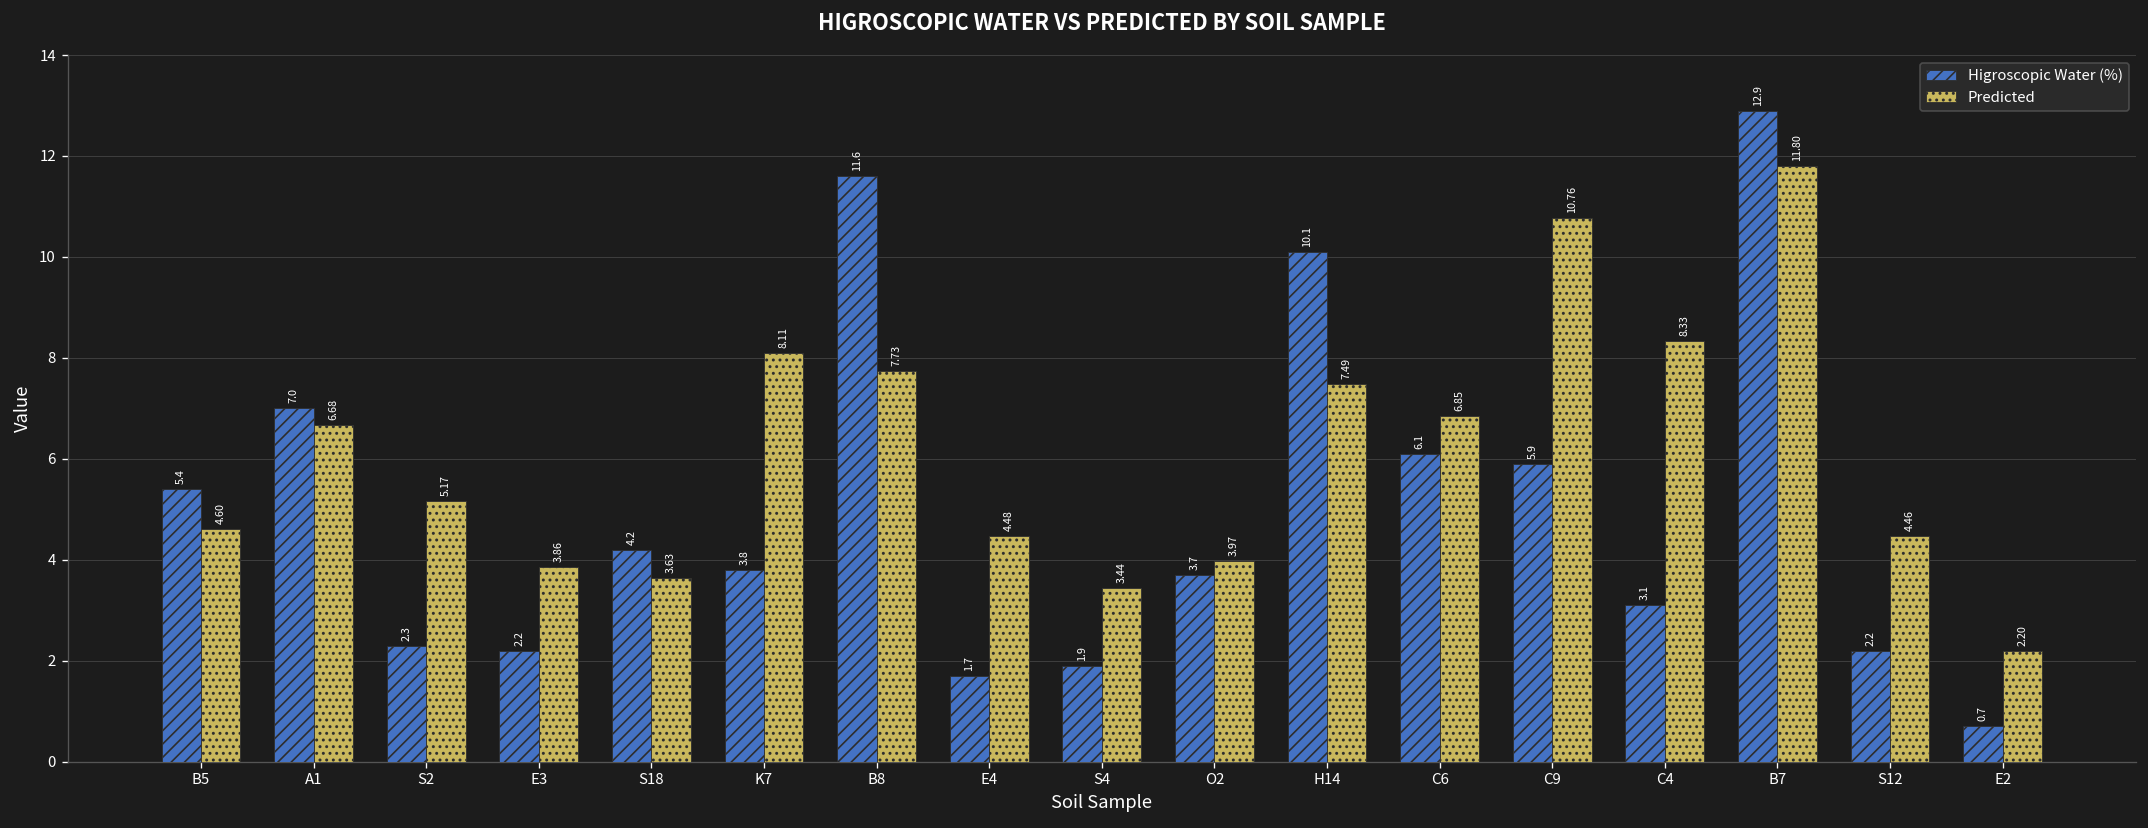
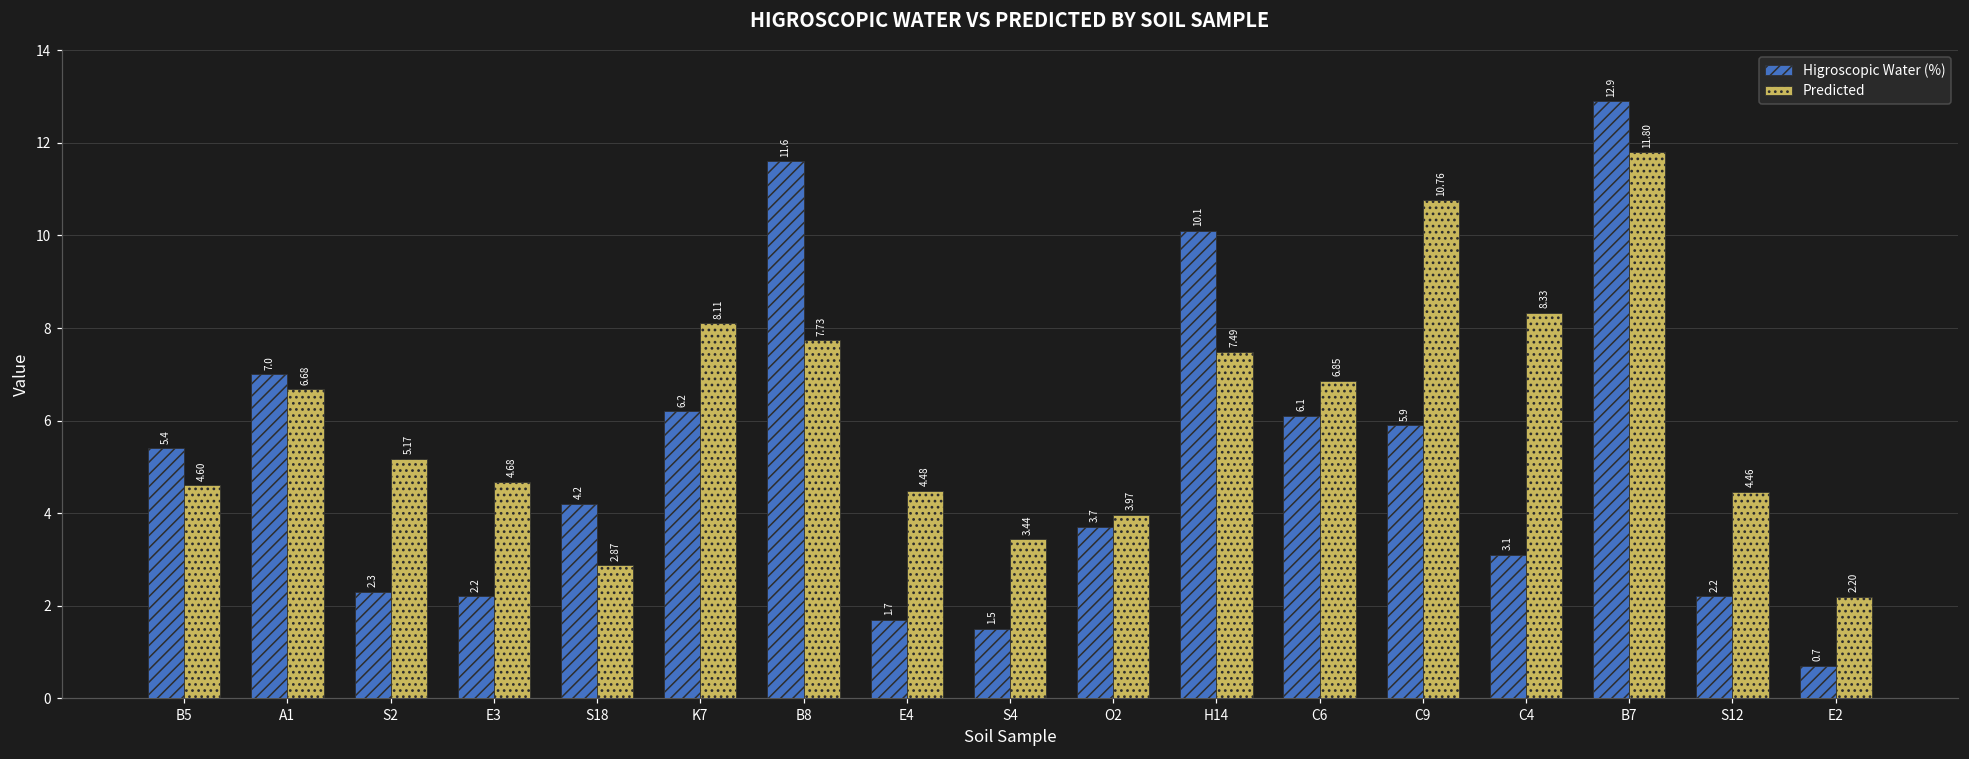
  {
    "Higroscopic Water (%)": {
      "B5": 5.4,
      "A1": 7.0,
      "S2": 2.3,
      "E3": 2.2,
      "S18": 4.2,
-     "K7": 3.8,
+     "K7": 6.2,
      "B8": 11.6,
      "E4": 1.7,
-     "S4": 1.9,
+     "S4": 1.5,
      "O2": 3.7,
      "H14": 10.1,
      "C6": 6.1,
      "C9": 5.9,
      "C4": 3.1,
      "B7": 12.9,
      "S12": 2.2,
      "E2": 0.7
    },
    "Predicted": {
      "B5": 4.60,
      "A1": 6.68,
      "S2": 5.17,
-     "E3": 3.86,
-     "S18": 3.63,
+     "E3": 4.68,
+     "S18": 2.87,
      "K7": 8.11,
      "B8": 7.73,
      "E4": 4.48,
      "S4": 3.44,
      "O2": 3.97,
      "H14": 7.49,
      "C6": 6.85,
      "C9": 10.76,
      "C4": 8.33,
      "B7": 11.80,
      "S12": 4.46,
      "E2": 2.20
    }
  }
